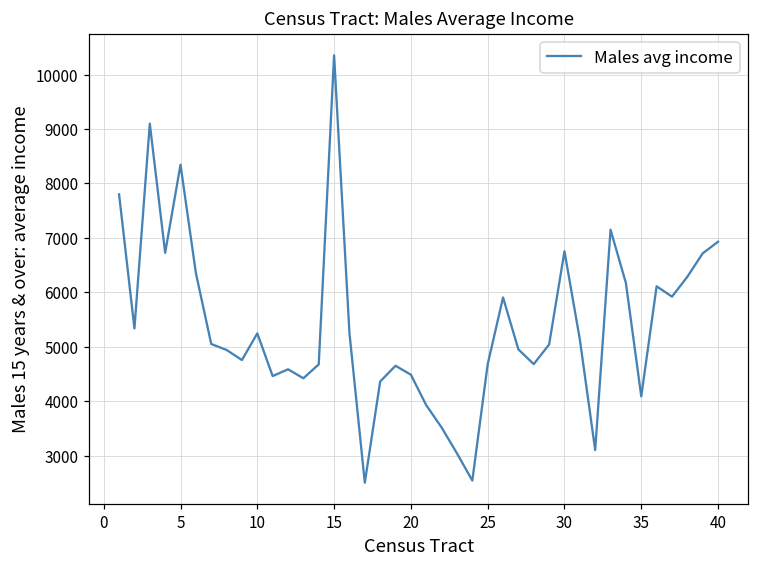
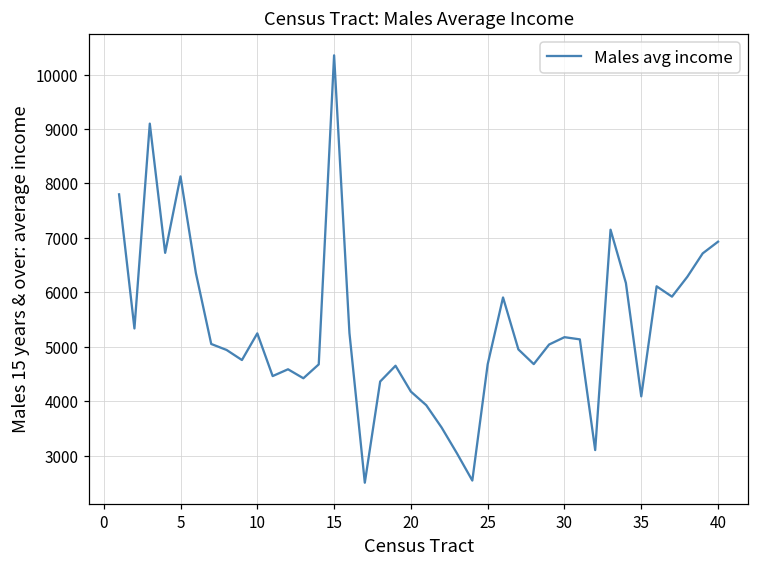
  {
-   "5": 8300,
+   "5": 8100,
    "10": 5200,
    "15": 10400,
-   "20": 4500,
+   "20": 4200,
    "25": 4700,
-   "30": 6800,
+   "30": 5200,
    "35": 4100,
    "40": 6900
  }
